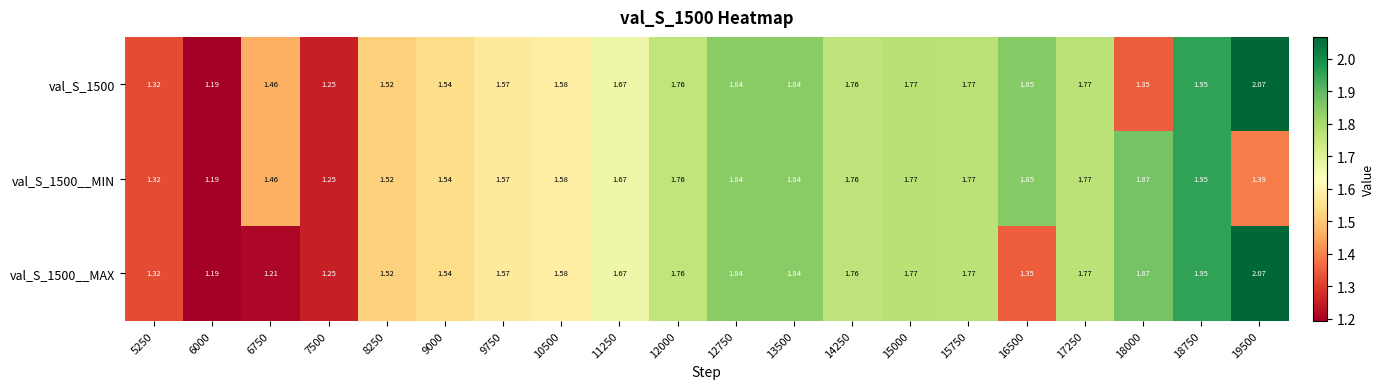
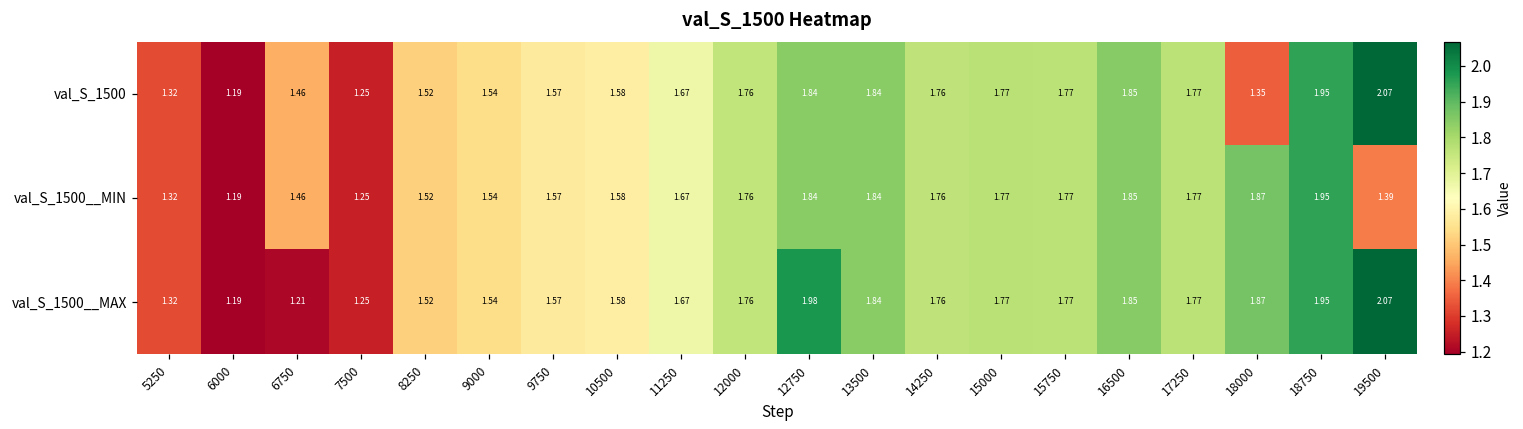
  {
    "val_S_1500": {
      "5250": 1.32,
      "6000": 1.19,
      "6750": 1.46,
      "7500": 1.25,
      "8250": 1.52,
      "9000": 1.54,
      "9750": 1.57,
      "10500": 1.58,
      "11250": 1.67,
      "12000": 1.76,
      "12750": 1.84,
      "13500": 1.84,
      "14250": 1.76,
      "15000": 1.77,
      "15750": 1.77,
      "16500": 1.85,
      "17250": 1.77,
      "18000": 1.35,
      "18750": 1.95,
      "19500": 2.07
    },
    "val_S_1500__MIN": {
      "5250": 1.32,
      "6000": 1.19,
      "6750": 1.46,
      "7500": 1.25,
      "8250": 1.52,
      "9000": 1.54,
      "9750": 1.57,
      "10500": 1.58,
      "11250": 1.67,
      "12000": 1.76,
      "12750": 1.84,
      "13500": 1.84,
      "14250": 1.76,
      "15000": 1.77,
      "15750": 1.77,
      "16500": 1.85,
      "17250": 1.77,
      "18000": 1.87,
      "18750": 1.95,
      "19500": 1.39
    },
    "val_S_1500__MAX": {
      "5250": 1.32,
      "6000": 1.19,
      "6750": 1.21,
      "7500": 1.25,
      "8250": 1.52,
      "9000": 1.54,
      "9750": 1.57,
      "10500": 1.58,
      "11250": 1.67,
      "12000": 1.76,
-     "12750": 1.84,
+     "12750": 1.98,
      "13500": 1.84,
      "14250": 1.76,
      "15000": 1.77,
      "15750": 1.77,
-     "16500": 1.35,
+     "16500": 1.85,
      "17250": 1.77,
      "18000": 1.87,
      "18750": 1.95,
      "19500": 2.07
    }
  }
